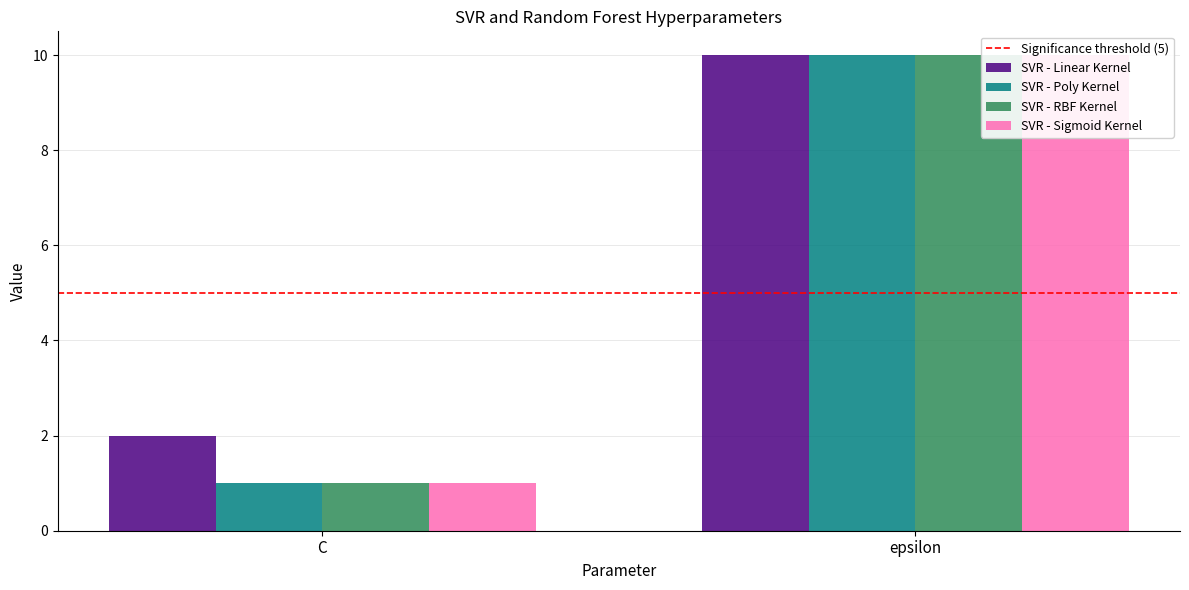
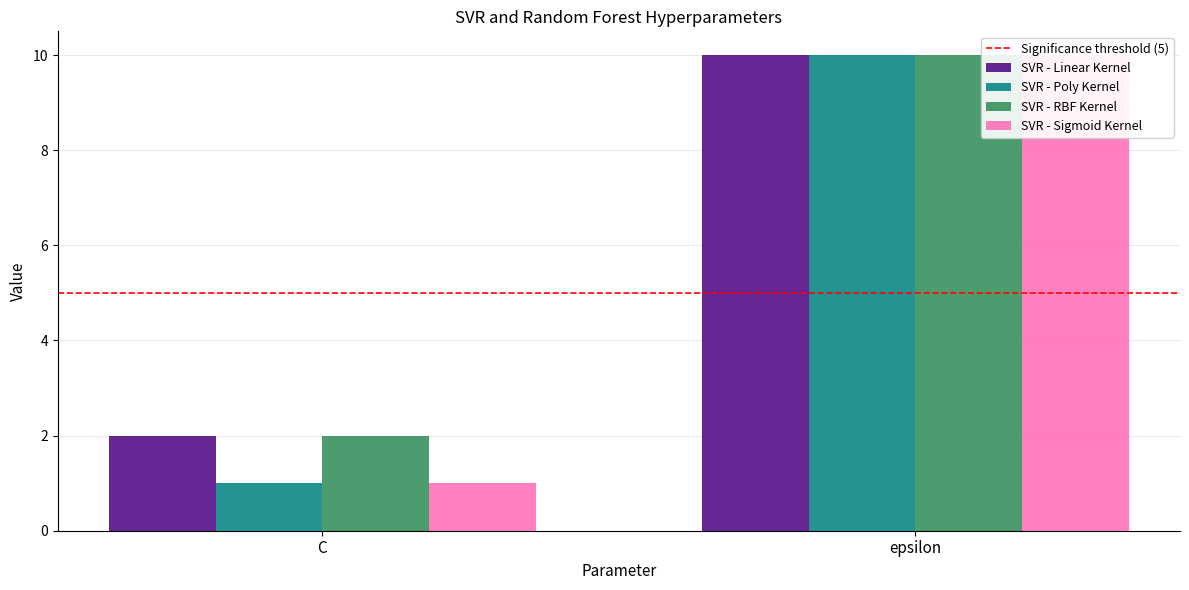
  {
    "SVR - Linear Kernel": {
      "C": 2,
      "epsilon": 10
    },
    "SVR - Poly Kernel": {
      "C": 1,
      "epsilon": 10
    },
    "SVR - RBF Kernel": {
-     "C": 1,
+     "C": 2,
      "epsilon": 10
    },
    "SVR - Sigmoid Kernel": {
      "C": 1
    }
  }
